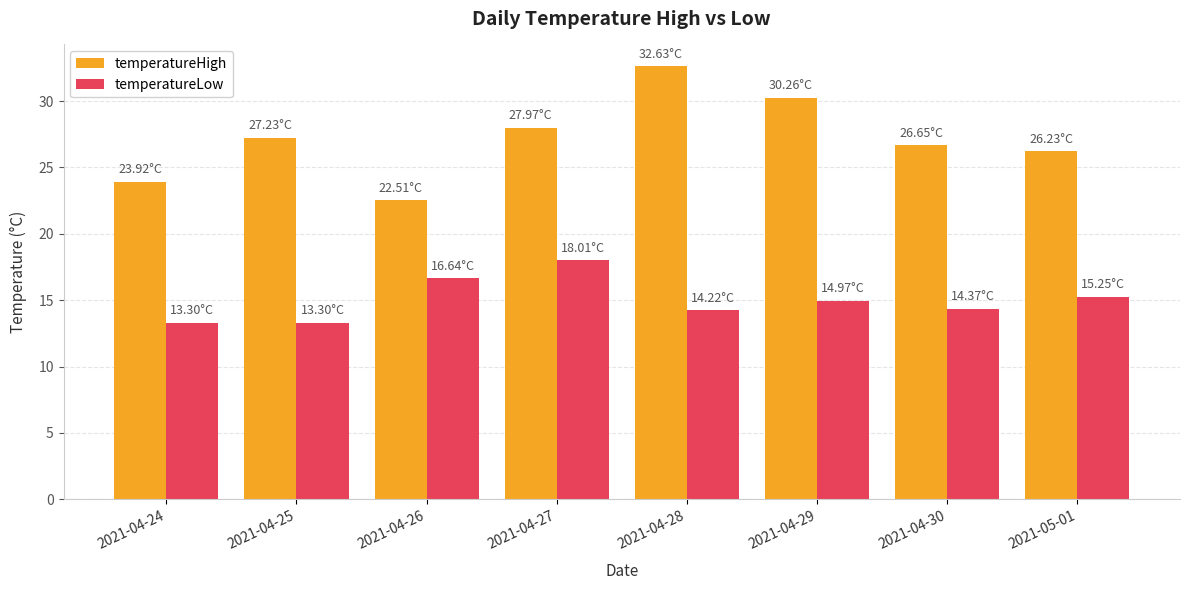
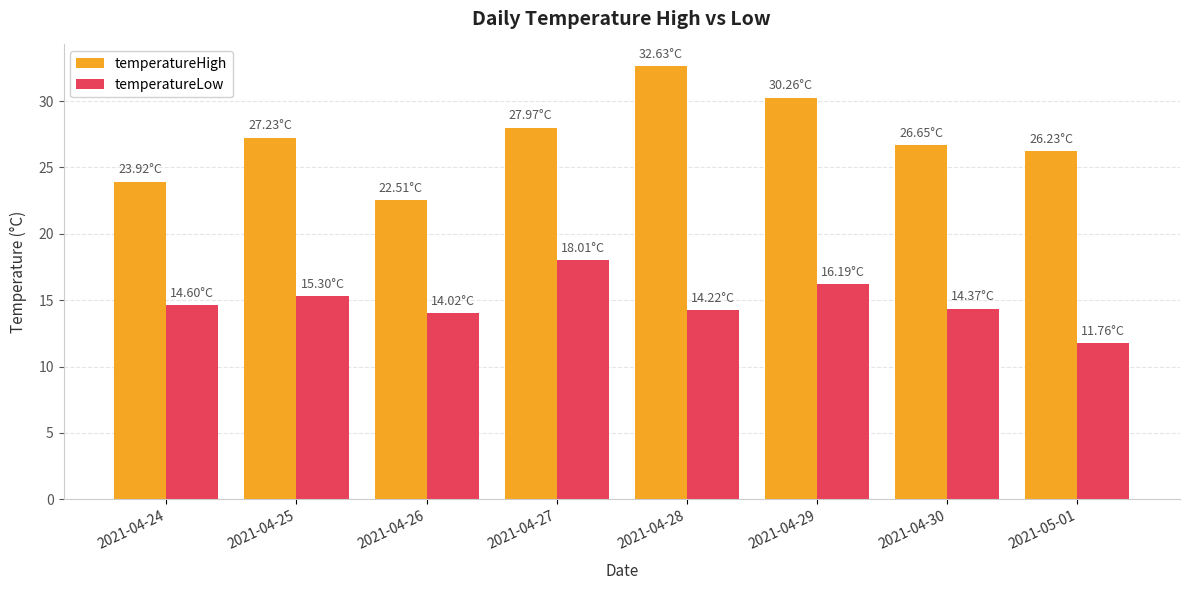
  {
    "temperatureHigh": {
      "2021-04-24": "23.92°C",
      "2021-04-25": "27.23°C",
      "2021-04-26": "22.51°C",
      "2021-04-27": "27.97°C",
      "2021-04-28": "32.63°C",
      "2021-04-29": "30.26°C",
      "2021-04-30": "26.65°C",
      "2021-05-01": "26.23°C"
    },
    "temperatureLow": {
-     "2021-04-24": "13.30°C",
-     "2021-04-25": "13.30°C",
-     "2021-04-26": "16.64°C",
+     "2021-04-24": "14.60°C",
+     "2021-04-25": "15.30°C",
+     "2021-04-26": "14.02°C",
      "2021-04-27": "18.01°C",
      "2021-04-28": "14.22°C",
-     "2021-04-29": "14.97°C",
+     "2021-04-29": "16.19°C",
      "2021-04-30": "14.37°C",
-     "2021-05-01": "15.25°C"
+     "2021-05-01": "11.76°C"
    }
  }
